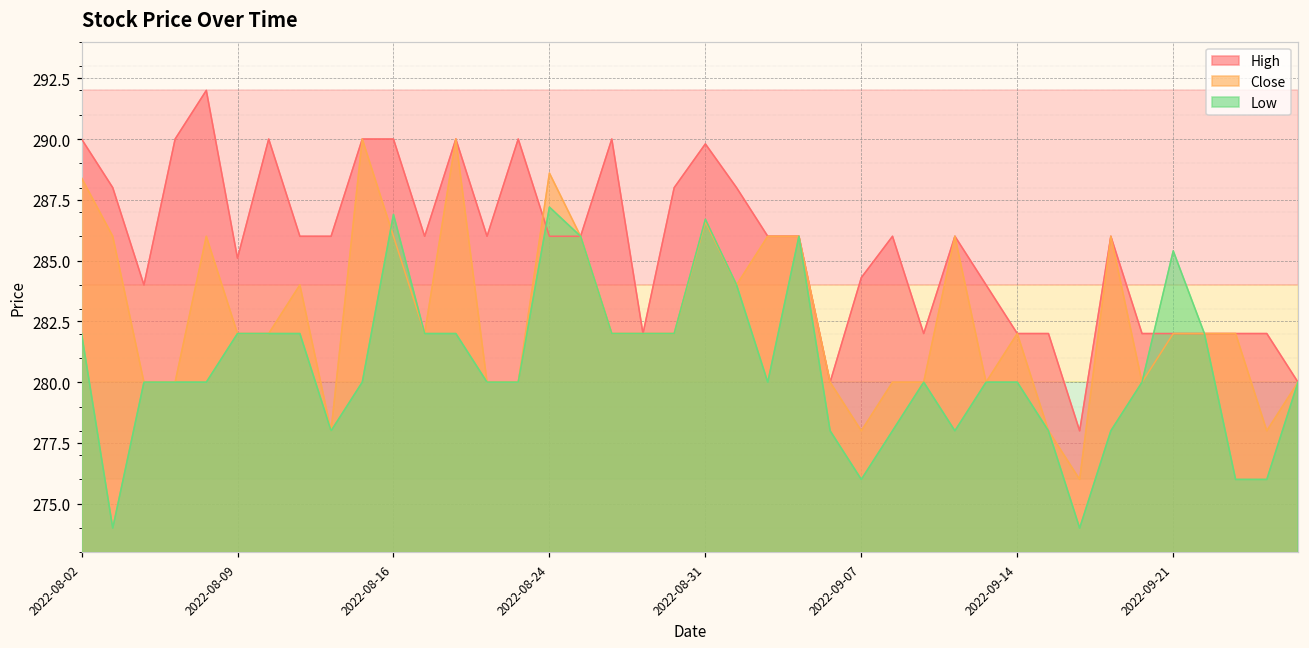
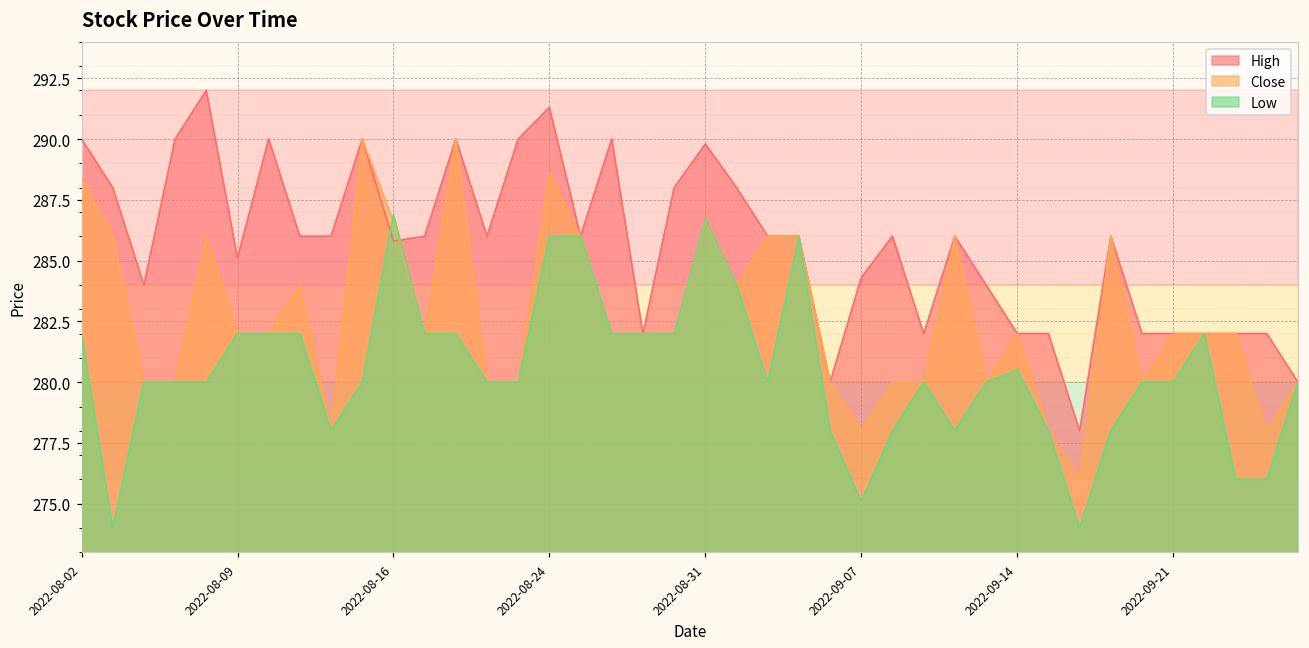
  {
    "High": {
      "2022-08-02": 290.0,
      "2022-08-09": 285.1,
-     "2022-08-16": 290.0,
-     "2022-08-24": 286.0,
+     "2022-08-16": 285.8,
+     "2022-08-24": 291.3,
      "2022-08-31": 289.8,
      "2022-09-07": 284.3
    },
    "Close": {
      "2022-08-02": 288.4,
-     "2022-08-16": 286.0,
+     "2022-08-16": 286.6,
      "2022-08-24": 288.6,
      "2022-09-07": 278.0
    },
    "Low": {
      "2022-08-02": 282.0,
      "2022-08-16": 286.9,
-     "2022-08-24": 287.2,
-     "2022-09-07": 276.0,
-     "2022-09-14": 280.0,
-     "2022-09-21": 285.4
+     "2022-08-24": 286.0,
+     "2022-09-07": 275.1,
+     "2022-09-14": 280.5,
+     "2022-09-21": 280.0
    }
  }
